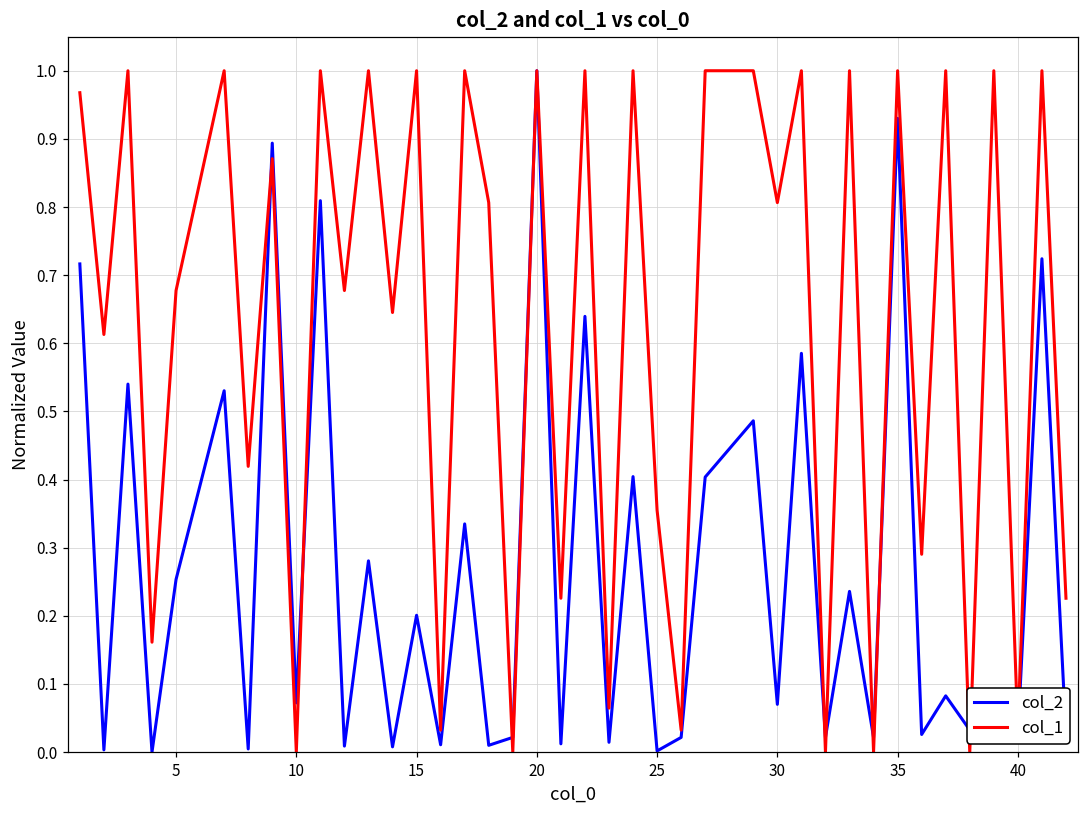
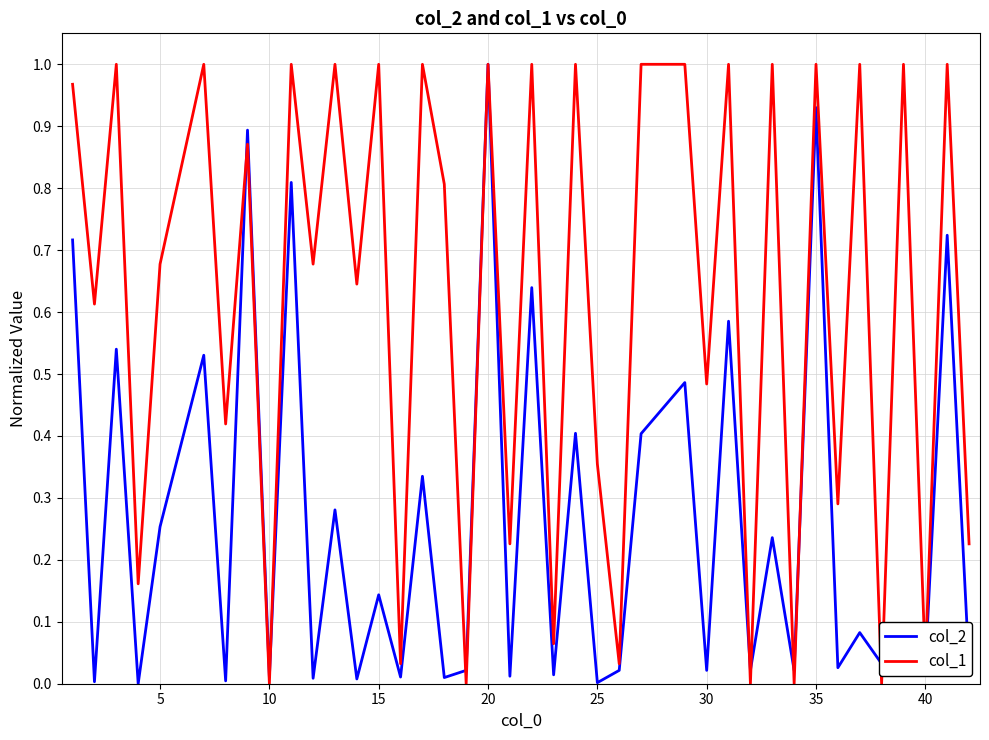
  {
    "col_2": {
      "5": 0.25,
-     "10": 0.07,
-     "15": 0.20,
+     "10": 0.01,
+     "15": 0.14,
      "25": 0.00,
-     "30": 0.07,
+     "30": 0.02,
      "35": 0.93
    },
    "col_1": {
      "5": 0.68,
      "10": 0.00,
      "15": 1.00,
      "25": 0.35,
-     "30": 0.81,
+     "30": 0.48,
      "35": 1.00
    }
  }
